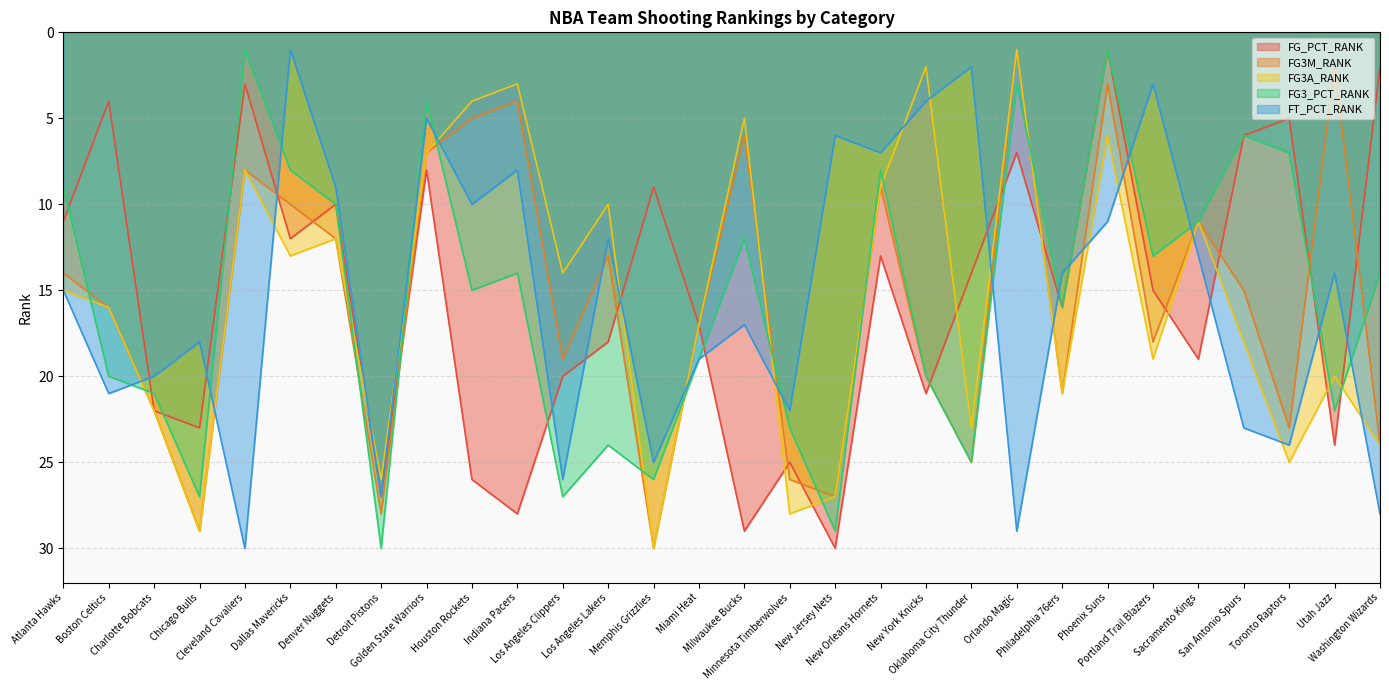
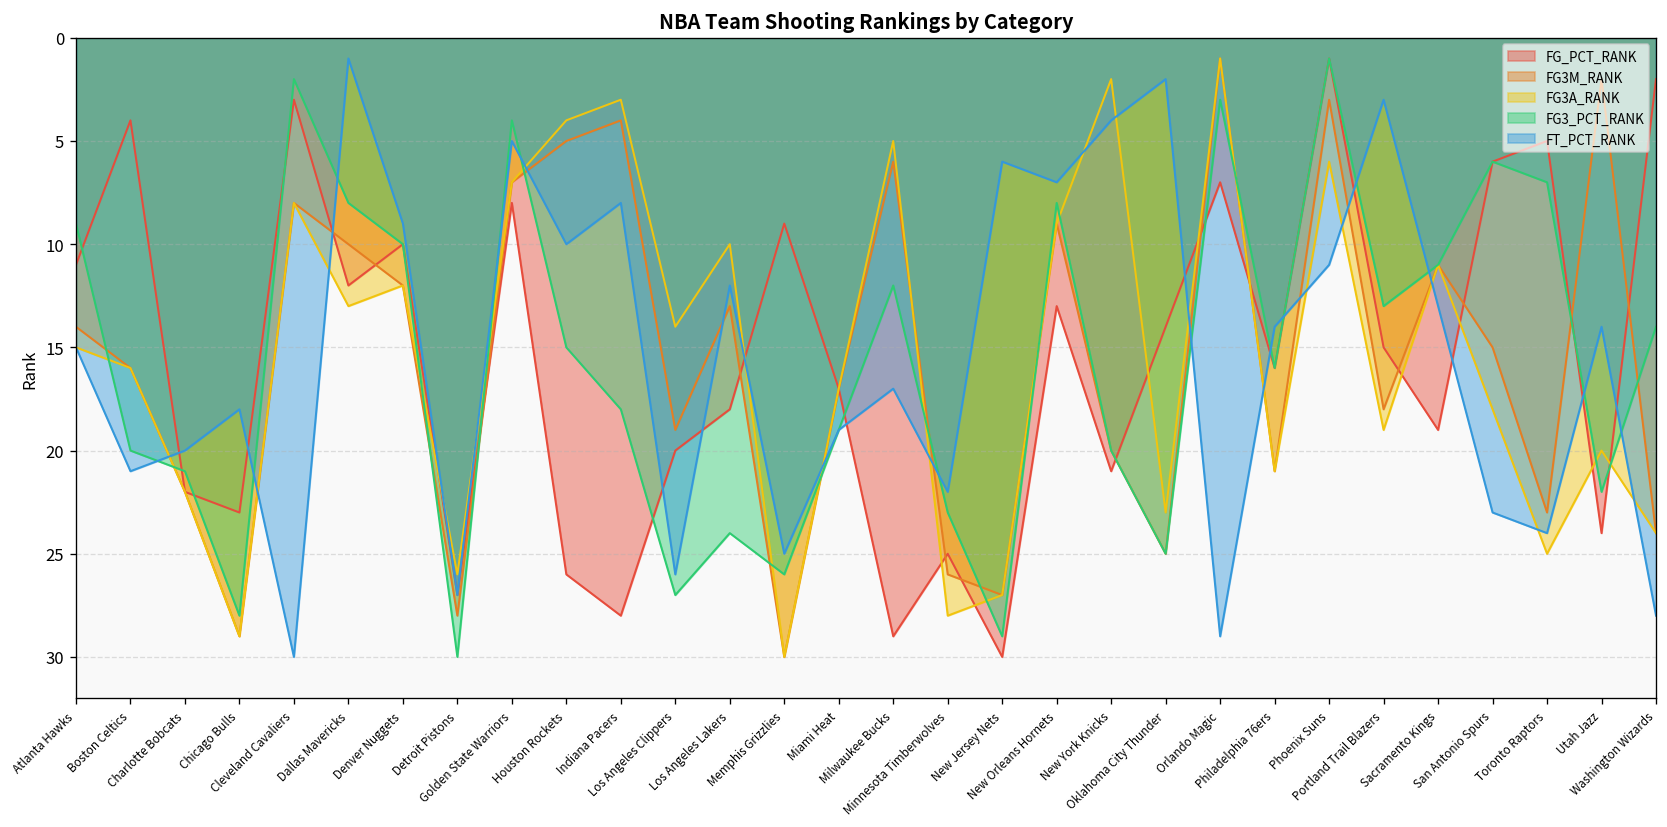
  {
    "FG3_PCT_RANK": {
      "Atlanta Hawks": 9,
      "Boston Celtics": 20,
      "Charlotte Bobcats": 21,
-     "Chicago Bulls": 27,
-     "Cleveland Cavaliers": 1,
+     "Chicago Bulls": 28,
+     "Cleveland Cavaliers": 2,
      "Dallas Mavericks": 8,
      "Detroit Pistons": 30,
      "Golden State Warriors": 4,
      "Houston Rockets": 15,
-     "Indiana Pacers": 14,
+     "Indiana Pacers": 18,
      "Los Angeles Clippers": 27,
      "Los Angeles Lakers": 24,
      "Memphis Grizzlies": 26,
      "Milwaukee Bucks": 12,
      "Minnesota Timberwolves": 23,
      "New Jersey Nets": 29,
      "New Orleans Hornets": 8,
      "Orlando Magic": 3,
      "Portland Trail Blazers": 13,
      "Toronto Raptors": 7,
      "Utah Jazz": 22,
      "Washington Wizards": 14
    },
    "FT_PCT_RANK": {
      "Boston Celtics": 21,
      "Charlotte Bobcats": 20,
      "Chicago Bulls": 18,
      "Cleveland Cavaliers": 30,
      "Dallas Mavericks": 1,
      "Denver Nuggets": 9,
      "Golden State Warriors": 5,
      "Houston Rockets": 10,
      "Indiana Pacers": 8,
      "Los Angeles Clippers": 26,
      "Los Angeles Lakers": 12,
      "Memphis Grizzlies": 25,
      "Milwaukee Bucks": 17,
      "Minnesota Timberwolves": 22,
      "New Jersey Nets": 6,
      "New Orleans Hornets": 7,
      "New York Knicks": 4,
      "Oklahoma City Thunder": 2,
      "Orlando Magic": 29,
      "Philadelphia 76ers": 14,
      "Phoenix Suns": 11,
      "Portland Trail Blazers": 3,
      "Sacramento Kings": 13,
      "San Antonio Spurs": 23,
      "Toronto Raptors": 24,
      "Utah Jazz": 14,
      "Washington Wizards": 28
    }
  }
